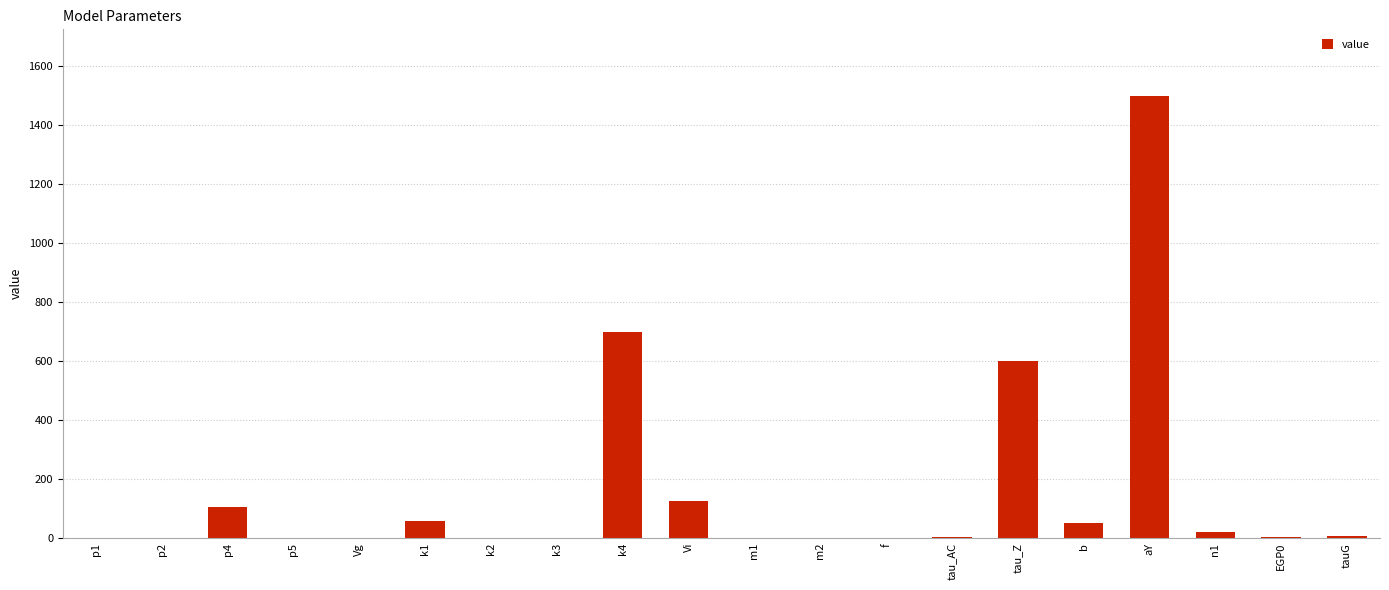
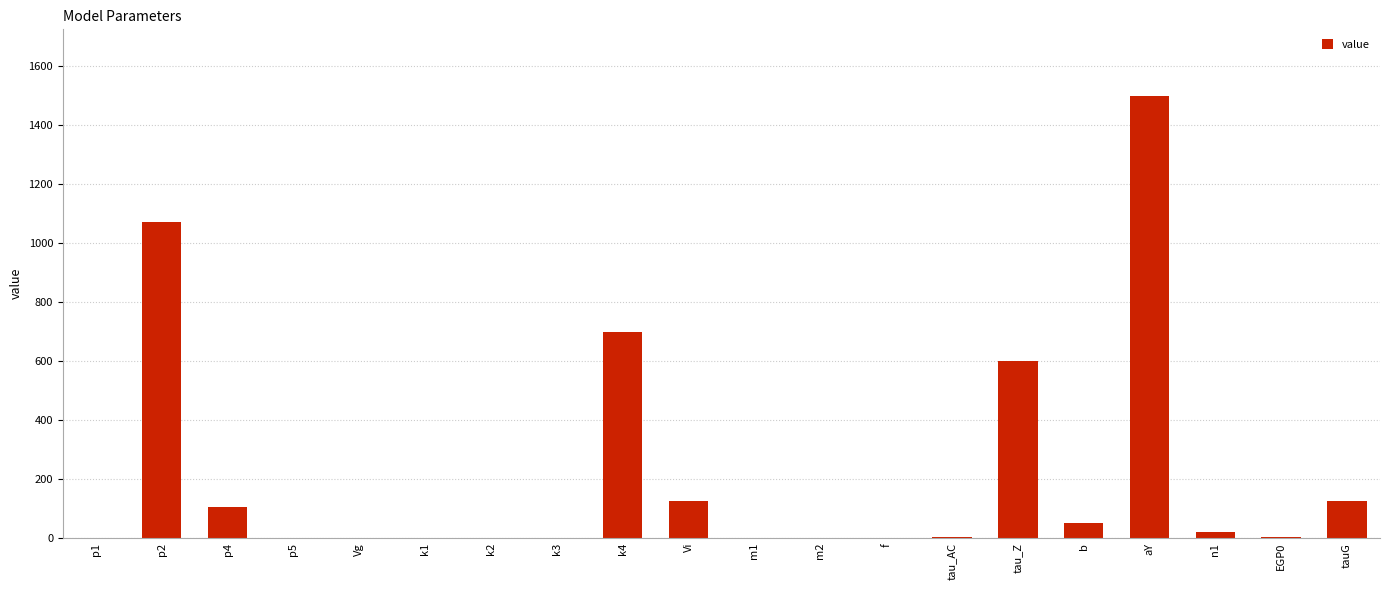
  {
-   "p2": 0,
+   "p2": 1070,
    "p4": 100,
-   "k1": 60,
+   "k1": 0,
    "k4": 700,
    "Vi": 130,
    "tau_Z": 600,
    "b": 50,
    "aY": 1500,
    "n1": 20,
-   "tauG": 10
+   "tauG": 120
  }
